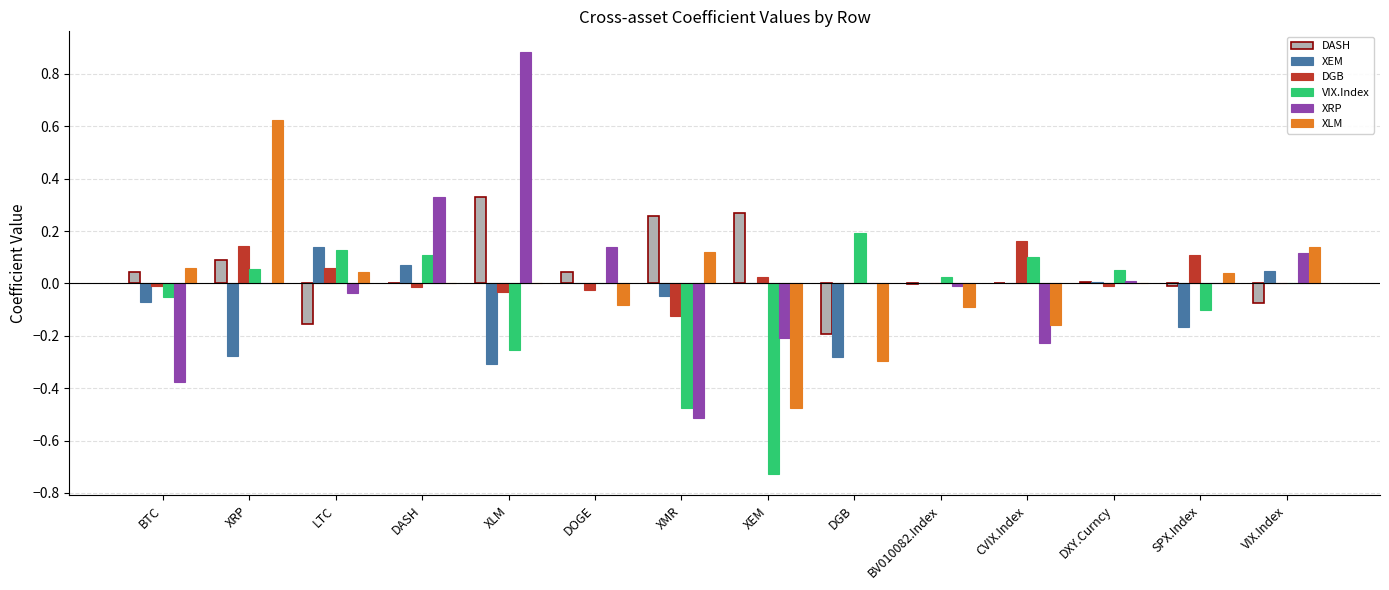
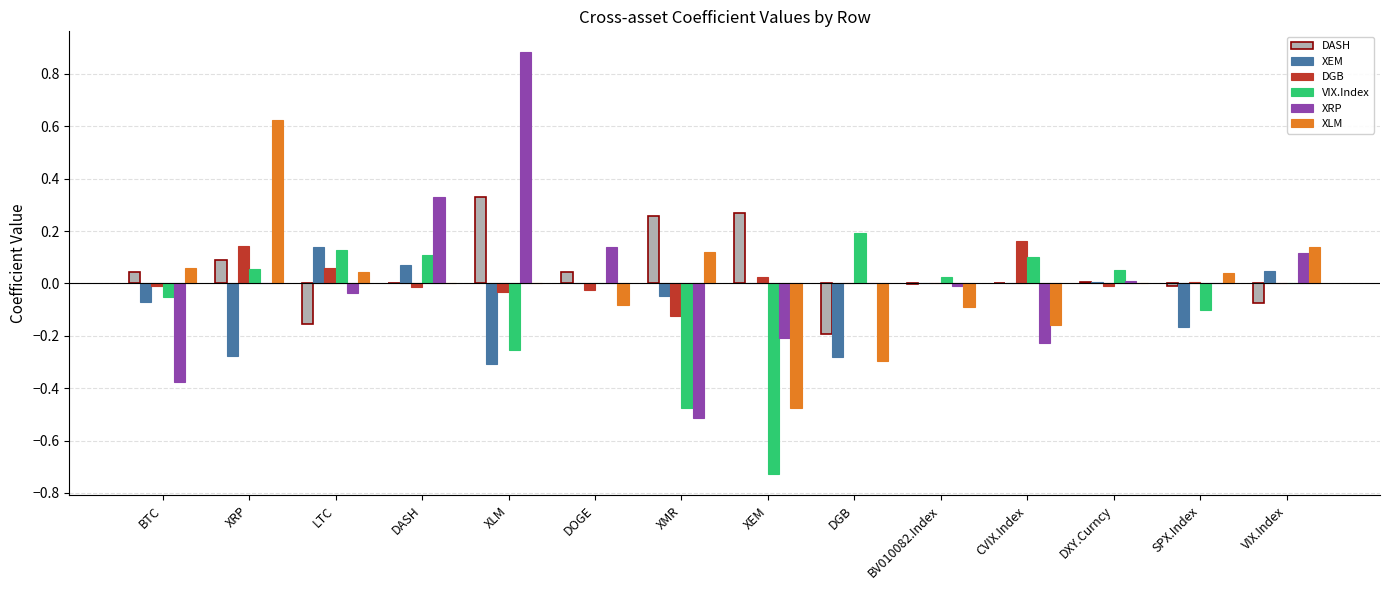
  {
    "DASH": {
      "BTC": 0.04,
      "XRP": 0.09,
      "LTC": -0.15,
      "DASH": 0.00,
      "XLM": 0.33,
      "DOGE": 0.04,
      "XMR": 0.26,
      "XEM": 0.27,
      "DGB": -0.19,
      "CVIX.Index": 0.00,
      "VIX.Index": -0.08
    },
    "XEM": {
      "BTC": -0.07,
      "XRP": -0.28,
      "LTC": 0.14,
      "DASH": 0.07,
      "XLM": -0.31,
      "XMR": -0.05,
      "XEM": 0.00,
      "DGB": -0.28,
      "CVIX.Index": 0.00,
      "SPX.Index": -0.17,
      "VIX.Index": 0.05
    },
    "DGB": {
      "BTC": -0.01,
      "XRP": 0.14,
      "LTC": 0.06,
      "DASH": -0.01,
      "XLM": -0.03,
      "DOGE": -0.03,
      "XMR": -0.12,
      "XEM": 0.02,
      "DGB": 0.00,
      "BV010082.Index": 0.00,
      "CVIX.Index": 0.16,
      "DXY.Curncy": -0.01,
-     "SPX.Index": 0.11
+     "SPX.Index": 0.01
    },
    "VIX.Index": {
      "BTC": -0.05,
      "XRP": 0.05,
      "LTC": 0.13,
      "DASH": 0.11,
      "XLM": -0.25,
      "DOGE": 0.00,
      "XMR": -0.47,
      "XEM": -0.73,
      "DGB": 0.19,
      "BV010082.Index": 0.03,
      "CVIX.Index": 0.10,
      "DXY.Curncy": 0.05,
      "SPX.Index": -0.10,
      "VIX.Index": 0.00
    },
    "XRP": {
      "BTC": -0.38,
      "XRP": 0.00,
      "LTC": -0.04,
      "DASH": 0.33,
      "XLM": 0.88,
      "DOGE": 0.14,
      "XMR": -0.51,
      "XEM": -0.21,
      "DGB": 0.00,
      "CVIX.Index": -0.23,
      "DXY.Curncy": 0.01,
      "VIX.Index": 0.12
    },
    "XLM": {
      "BTC": 0.06,
      "XRP": 0.62,
      "LTC": 0.04,
      "DASH": 0.00,
      "XLM": 0.00,
      "DOGE": -0.08,
      "XMR": 0.12,
      "XEM": -0.48,
      "DGB": -0.30,
      "BV010082.Index": -0.09,
      "CVIX.Index": -0.16,
      "DXY.Curncy": 0.00,
      "SPX.Index": 0.04,
      "VIX.Index": 0.14
    }
  }
